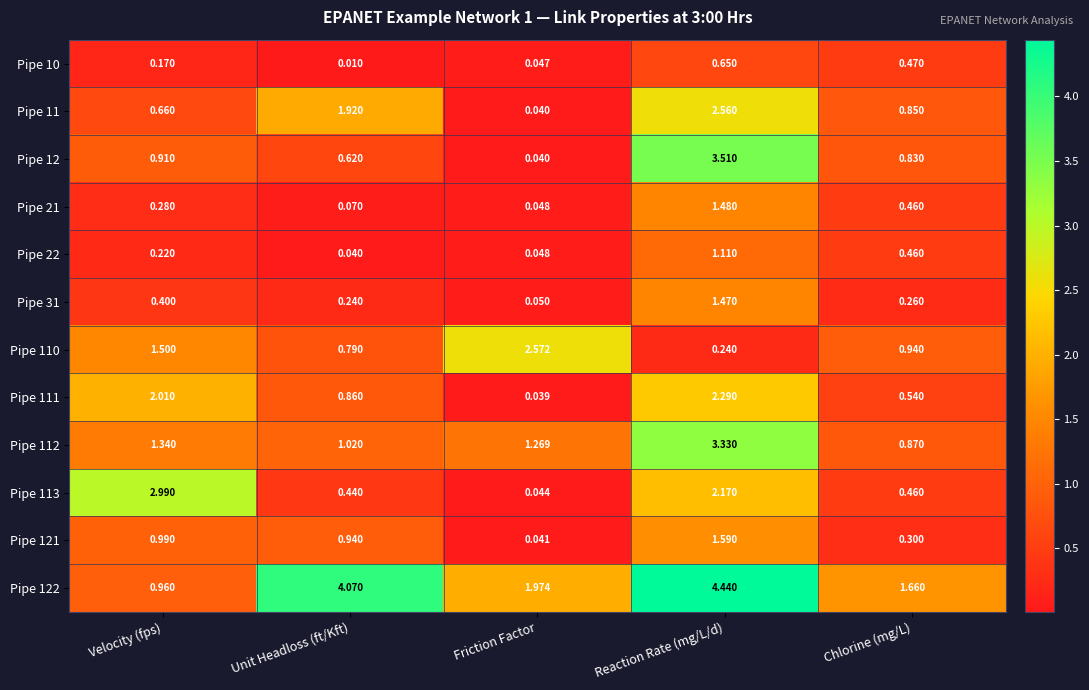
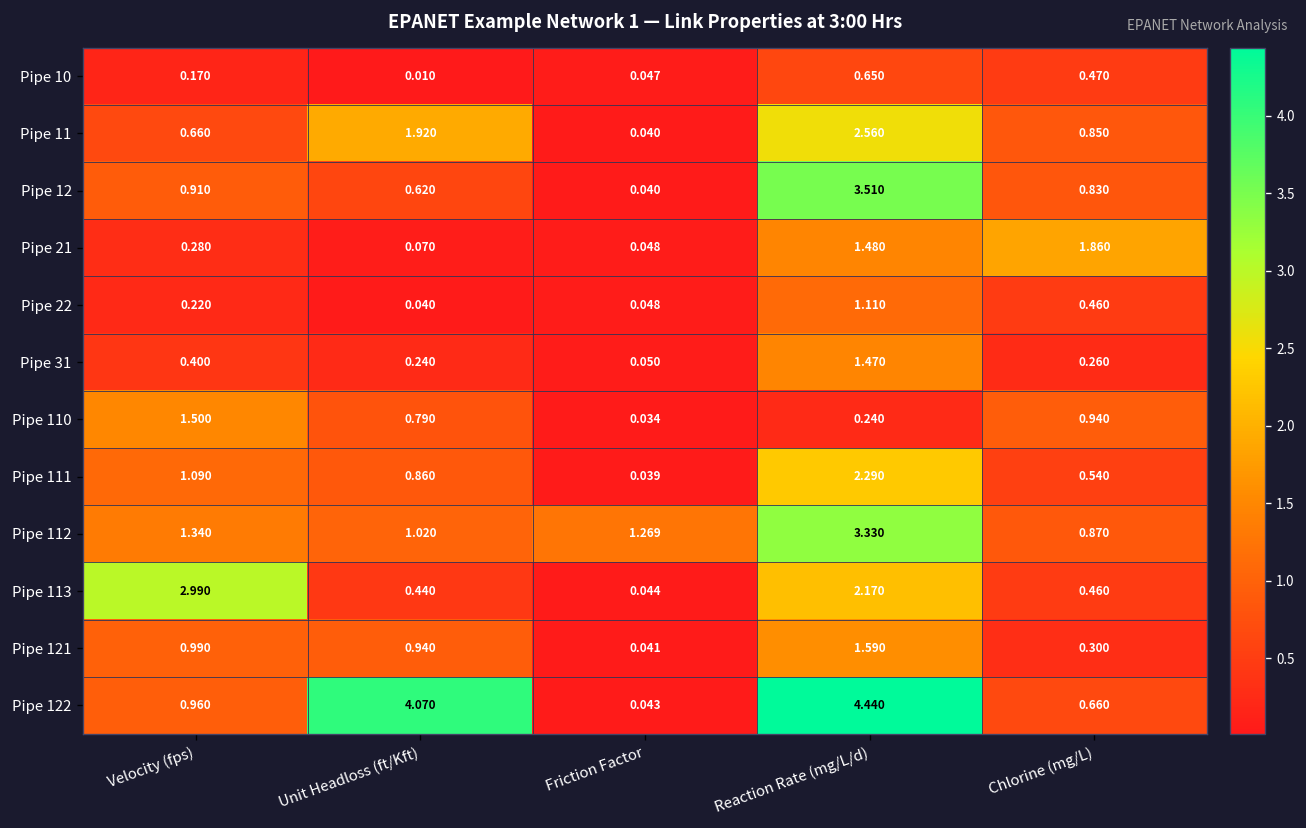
  {
    "Pipe 10": {
      "Velocity (fps)": 0.170,
      "Unit Headloss (ft/Kft)": 0.010,
      "Friction Factor": 0.047,
      "Reaction Rate (mg/L/d)": 0.650,
      "Chlorine (mg/L)": 0.470
    },
    "Pipe 11": {
      "Velocity (fps)": 0.660,
      "Unit Headloss (ft/Kft)": 1.920,
      "Friction Factor": 0.040,
      "Reaction Rate (mg/L/d)": 2.560,
      "Chlorine (mg/L)": 0.850
    },
    "Pipe 12": {
      "Velocity (fps)": 0.910,
      "Unit Headloss (ft/Kft)": 0.620,
      "Friction Factor": 0.040,
      "Reaction Rate (mg/L/d)": 3.510,
      "Chlorine (mg/L)": 0.830
    },
    "Pipe 21": {
      "Velocity (fps)": 0.280,
      "Unit Headloss (ft/Kft)": 0.070,
      "Friction Factor": 0.048,
      "Reaction Rate (mg/L/d)": 1.480,
-     "Chlorine (mg/L)": 0.460
+     "Chlorine (mg/L)": 1.860
    },
    "Pipe 22": {
      "Velocity (fps)": 0.220,
      "Unit Headloss (ft/Kft)": 0.040,
      "Friction Factor": 0.048,
      "Reaction Rate (mg/L/d)": 1.110,
      "Chlorine (mg/L)": 0.460
    },
    "Pipe 31": {
      "Velocity (fps)": 0.400,
      "Unit Headloss (ft/Kft)": 0.240,
      "Friction Factor": 0.050,
      "Reaction Rate (mg/L/d)": 1.470,
      "Chlorine (mg/L)": 0.260
    },
    "Pipe 110": {
      "Velocity (fps)": 1.500,
      "Unit Headloss (ft/Kft)": 0.790,
-     "Friction Factor": 2.572,
+     "Friction Factor": 0.034,
      "Reaction Rate (mg/L/d)": 0.240,
      "Chlorine (mg/L)": 0.940
    },
    "Pipe 111": {
-     "Velocity (fps)": 2.010,
+     "Velocity (fps)": 1.090,
      "Unit Headloss (ft/Kft)": 0.860,
      "Friction Factor": 0.039,
      "Reaction Rate (mg/L/d)": 2.290,
      "Chlorine (mg/L)": 0.540
    },
    "Pipe 112": {
      "Velocity (fps)": 1.340,
      "Unit Headloss (ft/Kft)": 1.020,
      "Friction Factor": 1.269,
      "Reaction Rate (mg/L/d)": 3.330,
      "Chlorine (mg/L)": 0.870
    },
    "Pipe 113": {
      "Velocity (fps)": 2.990,
      "Unit Headloss (ft/Kft)": 0.440,
      "Friction Factor": 0.044,
      "Reaction Rate (mg/L/d)": 2.170,
      "Chlorine (mg/L)": 0.460
    },
    "Pipe 121": {
      "Velocity (fps)": 0.990,
      "Unit Headloss (ft/Kft)": 0.940,
      "Friction Factor": 0.041,
      "Reaction Rate (mg/L/d)": 1.590,
      "Chlorine (mg/L)": 0.300
    },
    "Pipe 122": {
      "Velocity (fps)": 0.960,
      "Unit Headloss (ft/Kft)": 4.070,
-     "Friction Factor": 1.974,
+     "Friction Factor": 0.043,
      "Reaction Rate (mg/L/d)": 4.440,
-     "Chlorine (mg/L)": 1.660
+     "Chlorine (mg/L)": 0.660
    }
  }
